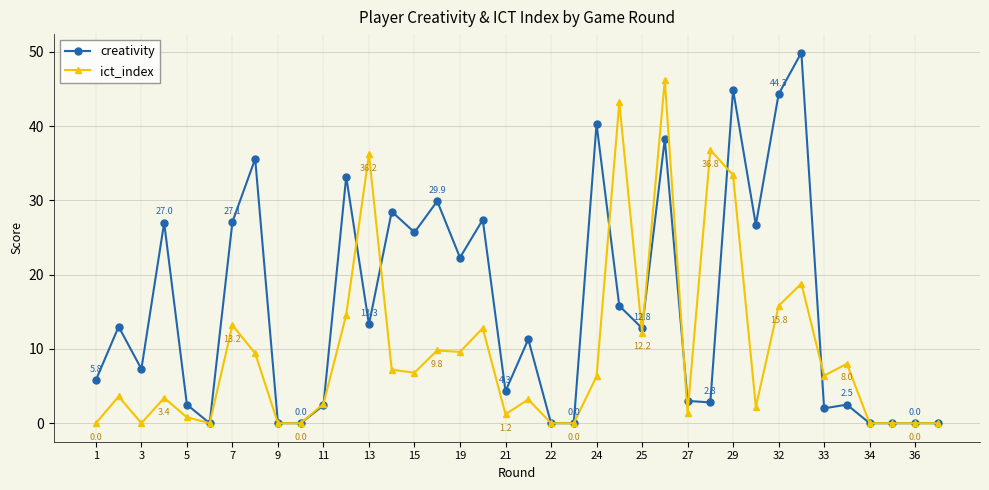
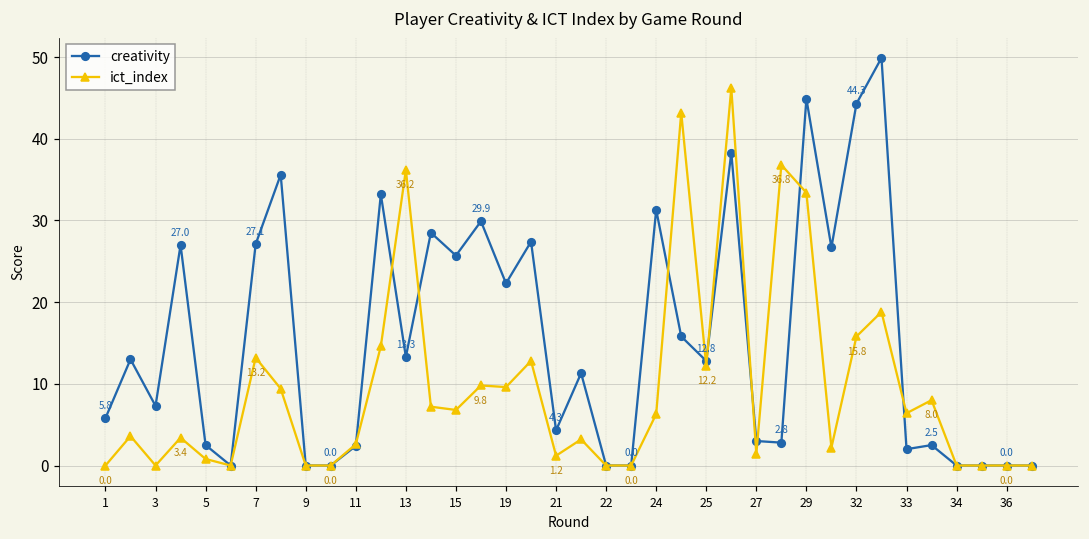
  {
    "creativity": {
-     "24": 40
+     "24": 31
    },
    "ict_index": {
      "32": 15.8
    }
  }
